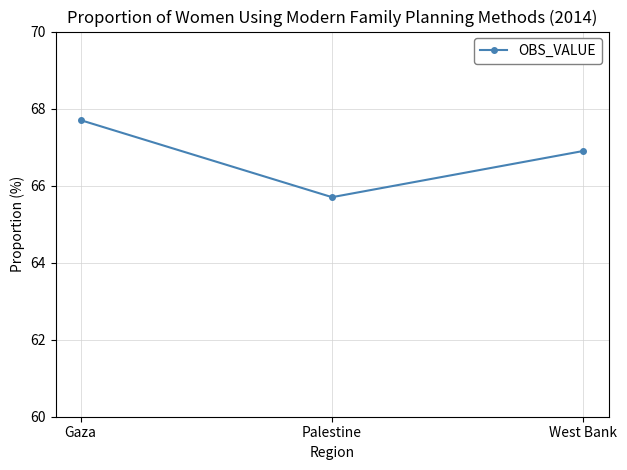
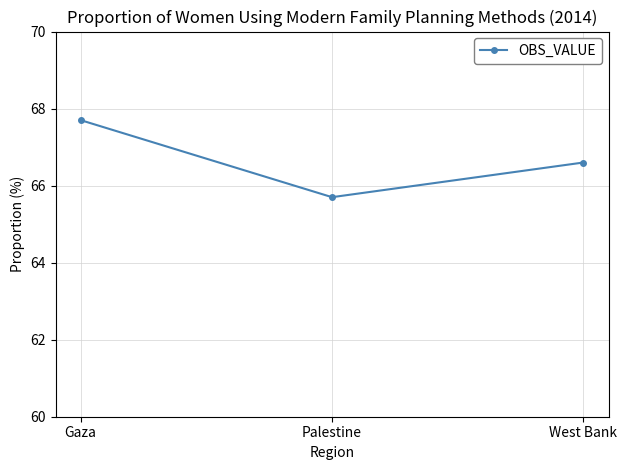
  {
    "Gaza": 67.7,
    "Palestine": 65.7,
-   "West Bank": 66.9
+   "West Bank": 66.6
  }
